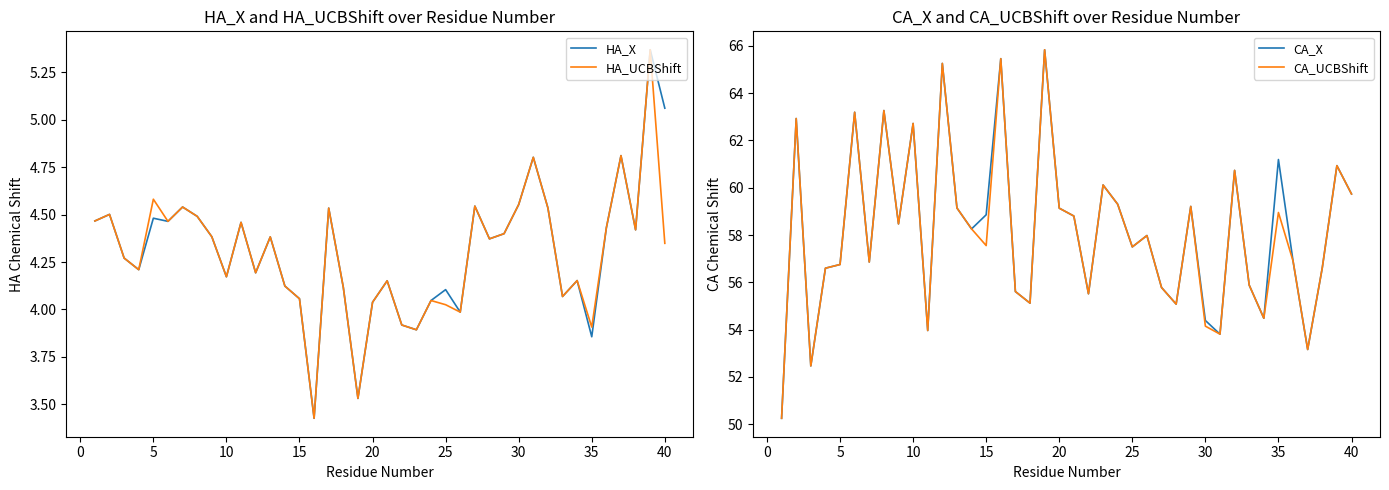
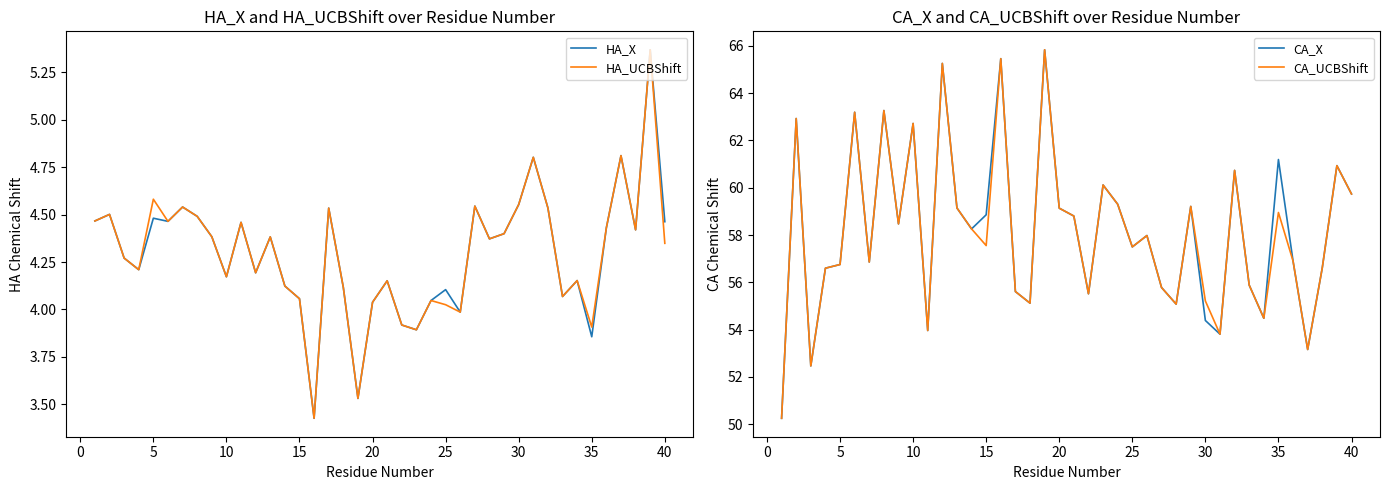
  {
    "HA_X and HA_UCBShift over Residue Number": {
      "HA_X": {
        "5": 4.48,
        "25": 4.10,
        "35": 3.86,
-       "40": 5.06
+       "40": 4.46
      },
      "HA_UCBShift": {
        "5": 4.58,
        "25": 4.02,
        "35": 3.91,
        "40": 4.35
      }
    },
    "CA_X and CA_UCBShift over Residue Number": {
      "CA_X": {
        "15": 58.9,
        "30": 54.4,
        "35": 61.2
      },
      "CA_UCBShift": {
        "15": 57.6,
-       "30": 54.1,
+       "30": 55.2,
        "35": 59.0
      }
    }
  }
